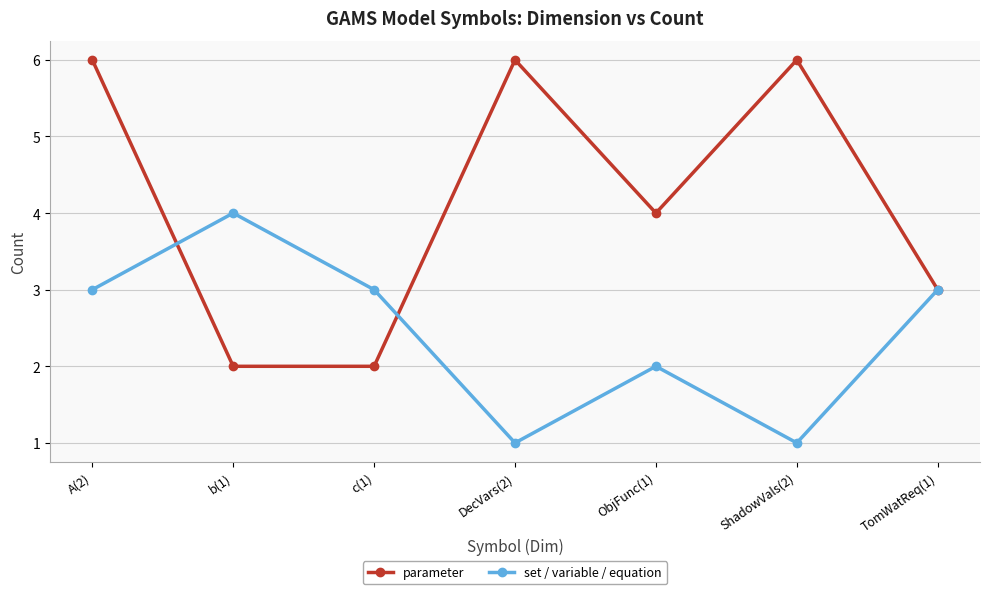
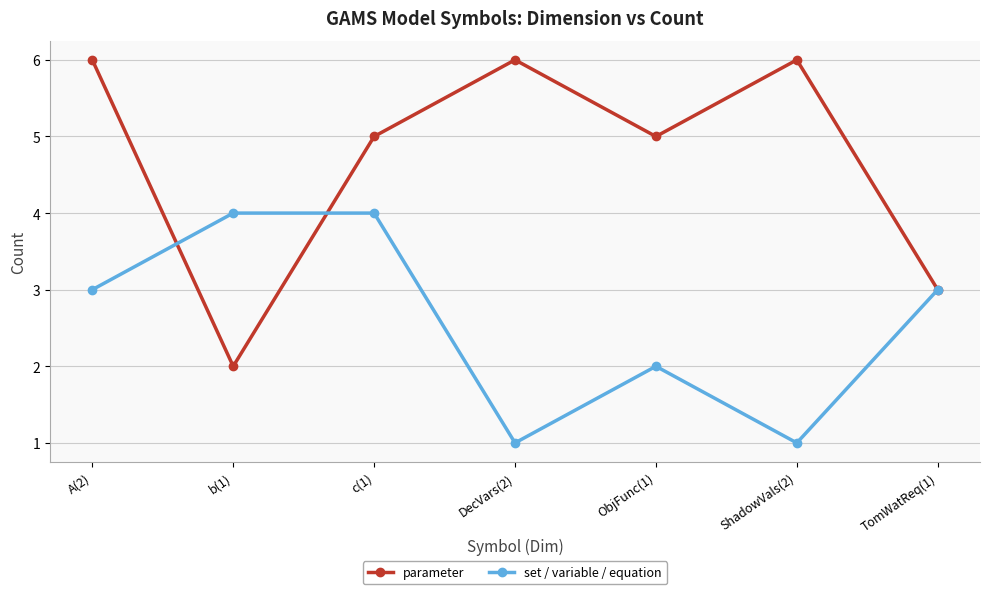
  {
    "parameter": {
      "A(2)": 6,
      "b(1)": 2,
-     "c(1)": 2,
+     "c(1)": 5,
      "DecVars(2)": 6,
-     "ObjFunc(1)": 4,
+     "ObjFunc(1)": 5,
      "ShadowVals(2)": 6
    },
    "set / variable / equation": {
      "A(2)": 3,
      "b(1)": 4,
-     "c(1)": 3,
+     "c(1)": 4,
      "DecVars(2)": 1,
      "ObjFunc(1)": 2,
      "ShadowVals(2)": 1
    }
  }
